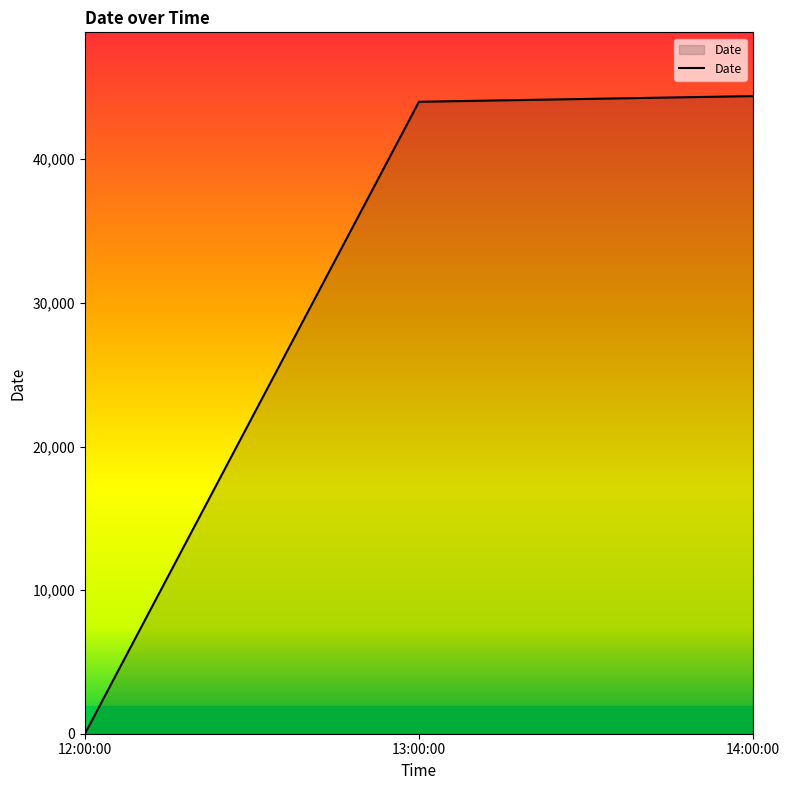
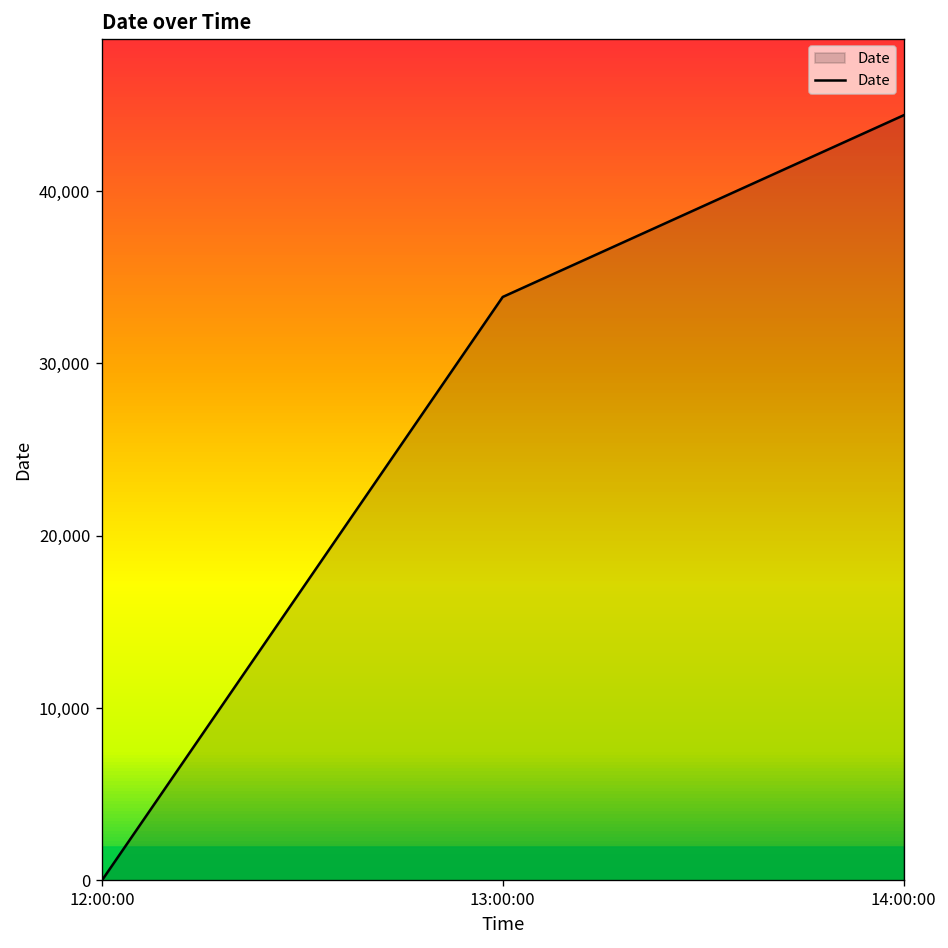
  {
-   "13:00:00": "44,000",
+   "13:00:00": "33,900",
    "14:00:00": "44,400"
  }
